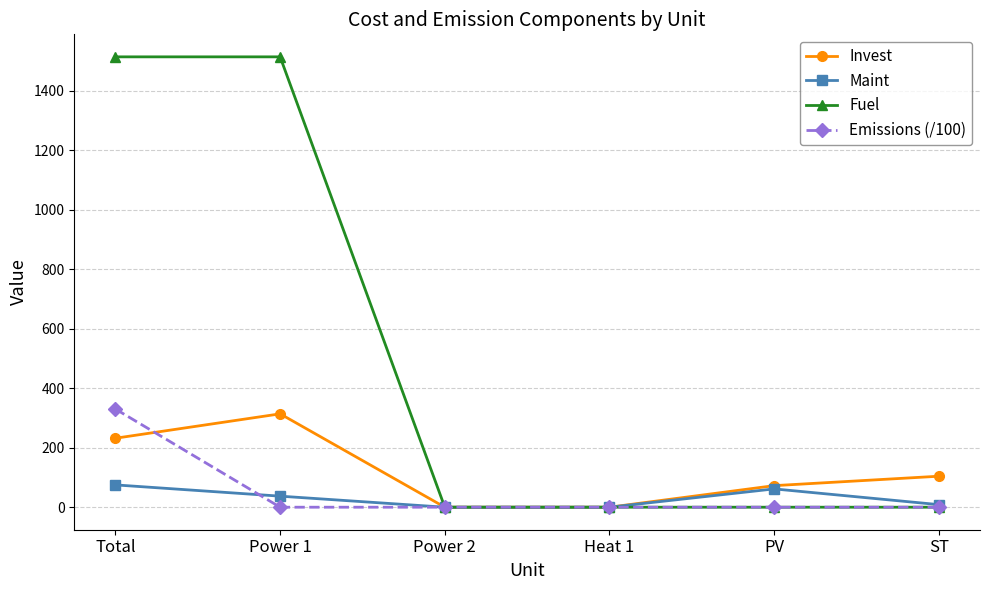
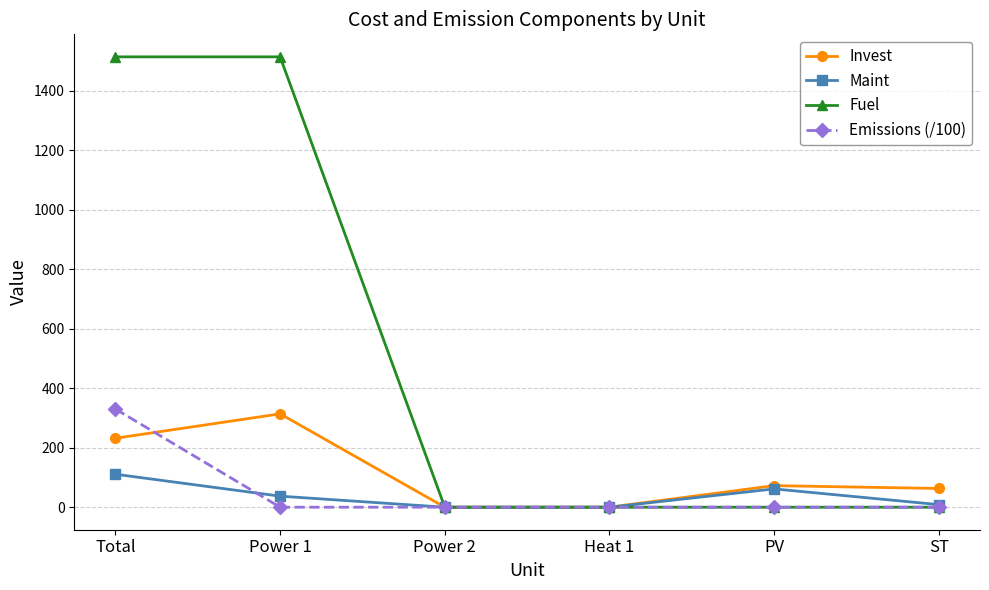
  {
    "Invest": {
      "Total": 230,
      "Power 1": 310,
      "PV": 70,
-     "ST": 100
+     "ST": 60
    },
    "Maint": {
-     "Total": 70,
+     "Total": 110,
      "Power 1": 40,
      "PV": 60,
      "ST": 10
    },
    "Fuel": {
      "Total": 1510,
      "Power 1": 1510
    },
    "Emissions (/100)": {
      "Total": 330,
      "Power 1": 0
    }
  }
